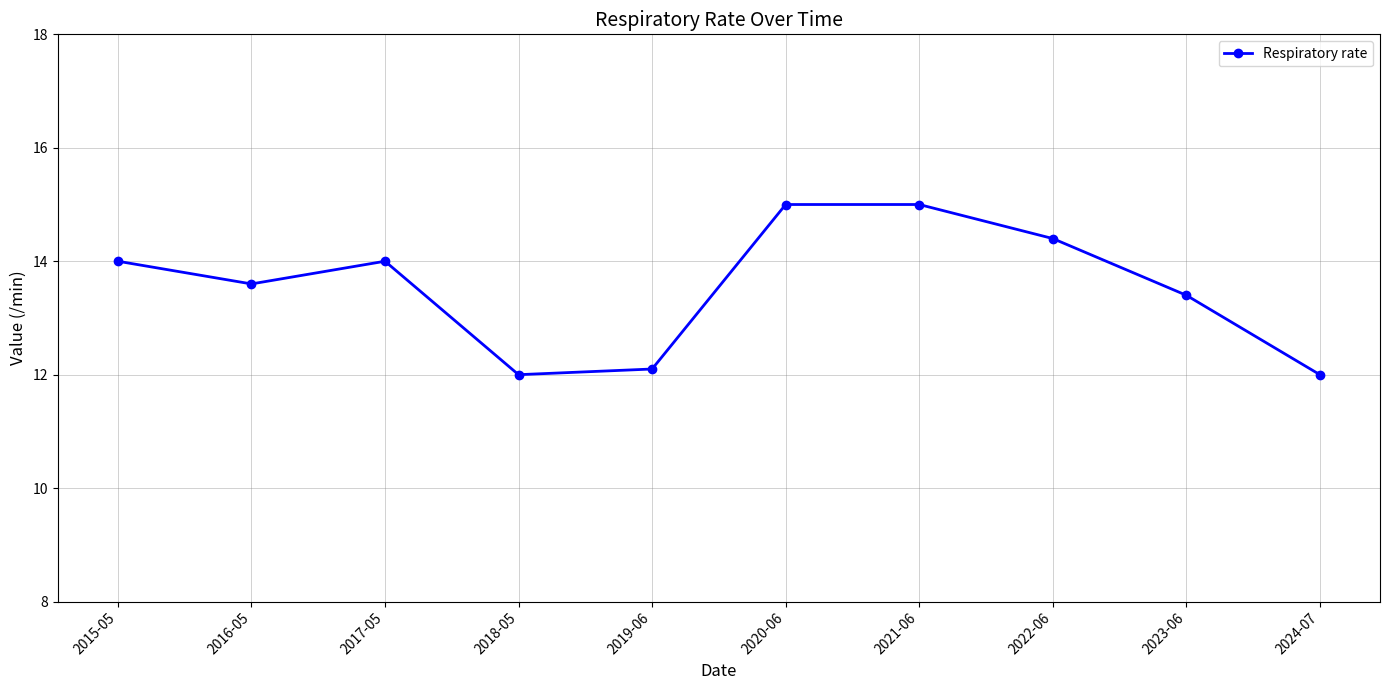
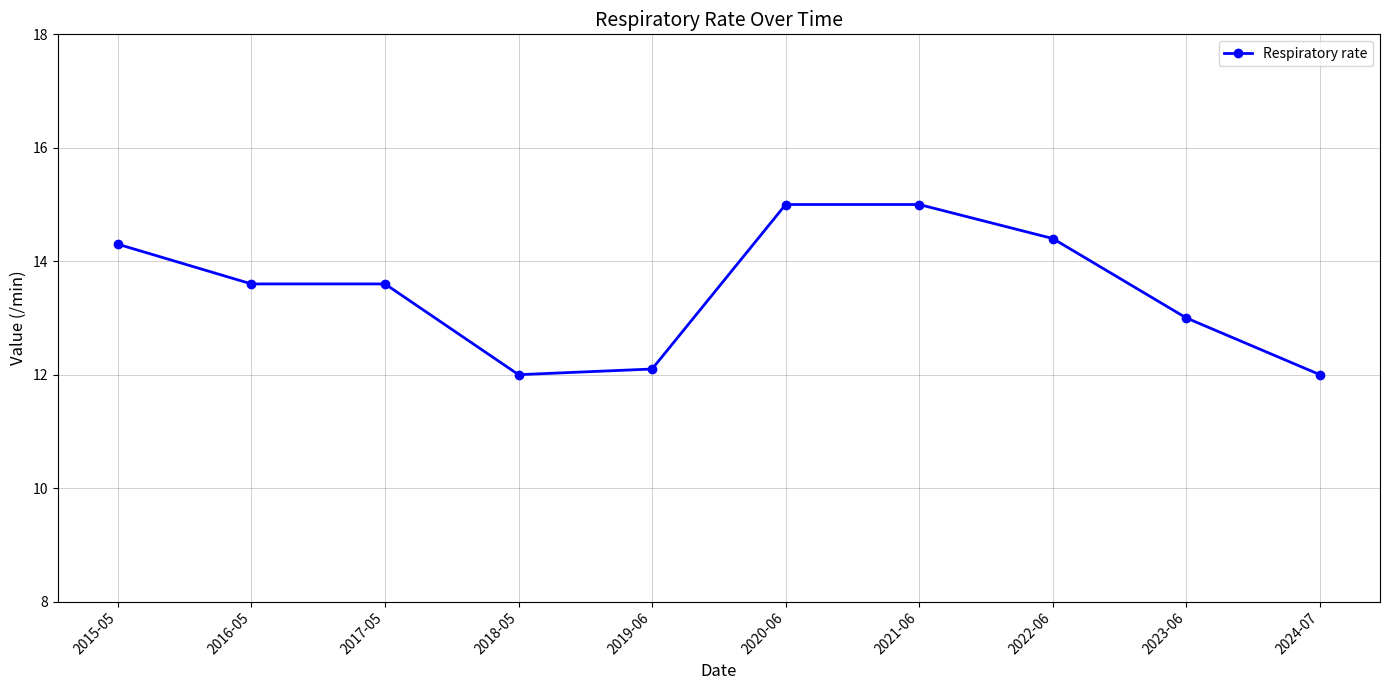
  {
-   "2015-05": 14.0,
+   "2015-05": 14.3,
    "2016-05": 13.6,
-   "2017-05": 14.0,
+   "2017-05": 13.6,
    "2018-05": 12.0,
    "2019-06": 12.1,
    "2020-06": 15.0,
    "2021-06": 15.0,
    "2022-06": 14.4,
-   "2023-06": 13.4,
+   "2023-06": 13.0,
    "2024-07": 12.0
  }
